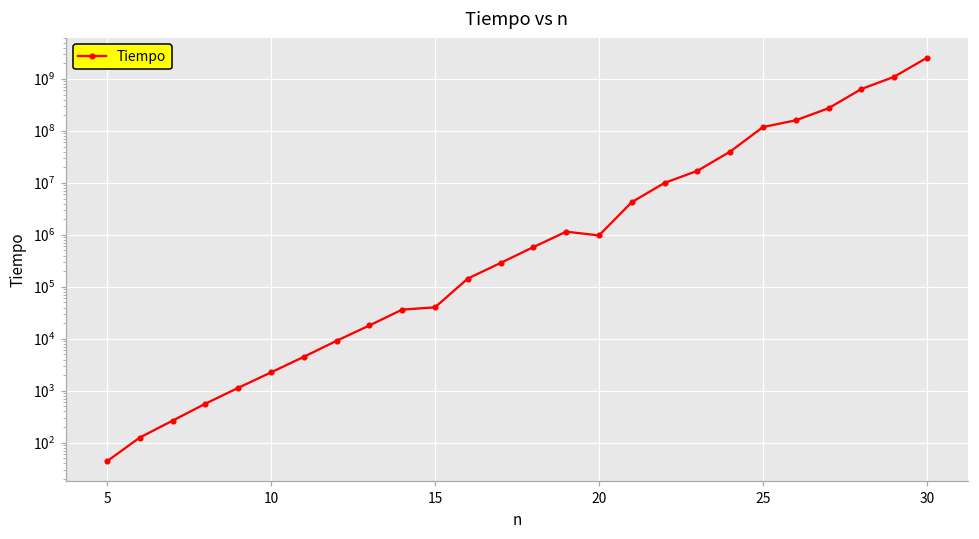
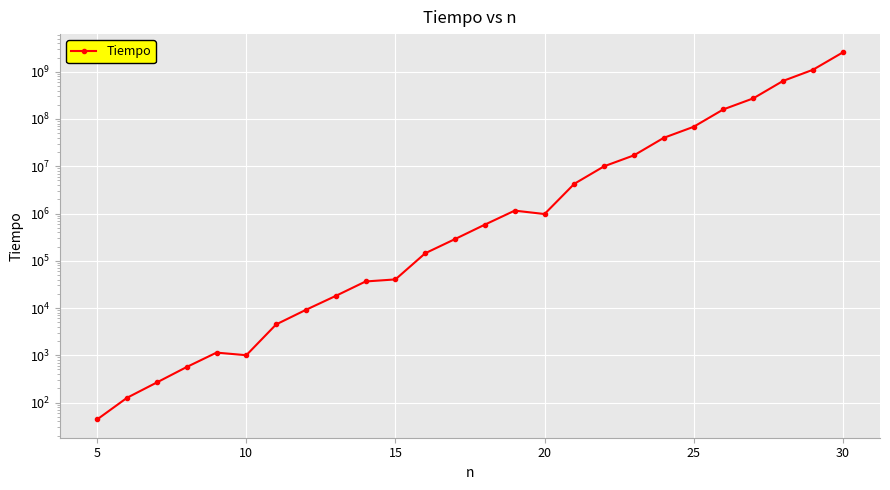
  {
    "5": 40,
-   "10": 2000,
+   "10": 1000,
    "15": 40000,
    "20": 1000000,
-   "25": 120000000,
+   "25": 70000000,
    "30": 3000000000
  }
